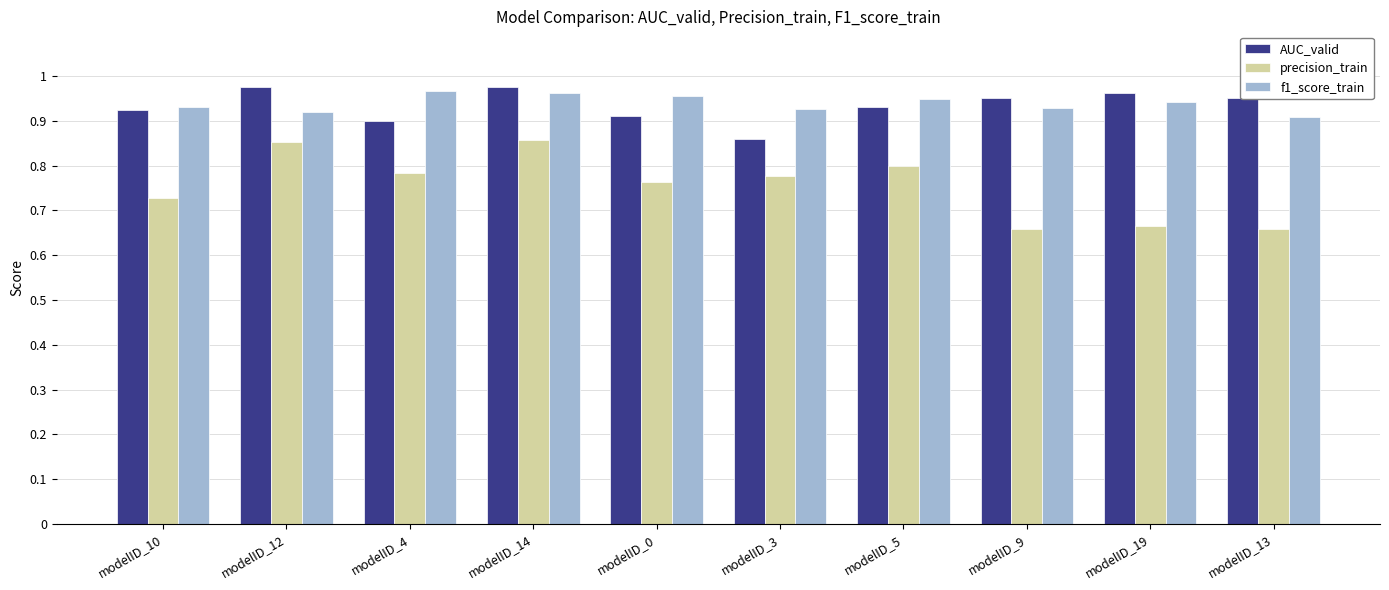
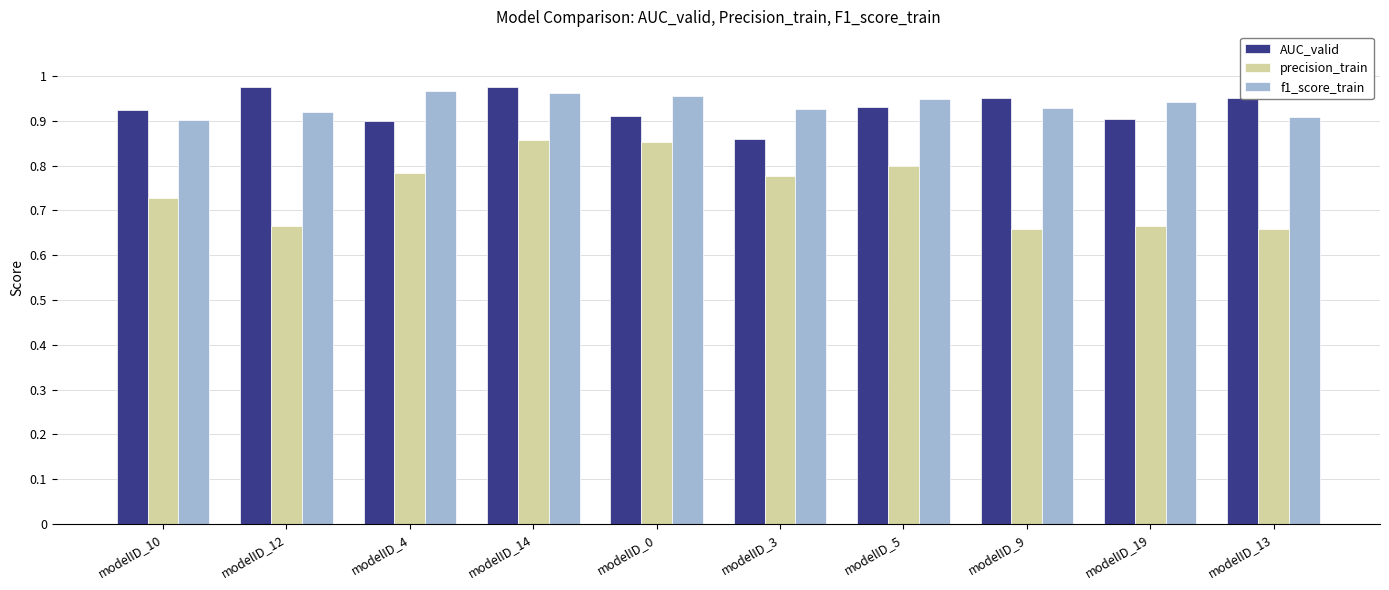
  {
    "AUC_valid": {
      "modelID_10": 0.93,
      "modelID_12": 0.98,
      "modelID_4": 0.90,
      "modelID_14": 0.98,
      "modelID_0": 0.91,
      "modelID_3": 0.86,
      "modelID_5": 0.93,
      "modelID_9": 0.95,
-     "modelID_19": 0.96
+     "modelID_19": 0.91
    },
    "precision_train": {
      "modelID_10": 0.73,
-     "modelID_12": 0.85,
+     "modelID_12": 0.67,
      "modelID_4": 0.78,
      "modelID_14": 0.86,
-     "modelID_0": 0.76,
+     "modelID_0": 0.85,
      "modelID_3": 0.78,
      "modelID_5": 0.80,
      "modelID_9": 0.66,
      "modelID_19": 0.67,
      "modelID_13": 0.66
    },
    "f1_score_train": {
-     "modelID_10": 0.93,
+     "modelID_10": 0.90,
      "modelID_12": 0.92,
      "modelID_4": 0.97,
      "modelID_14": 0.96,
      "modelID_0": 0.96,
      "modelID_3": 0.93,
      "modelID_5": 0.95,
      "modelID_9": 0.93,
      "modelID_19": 0.94,
      "modelID_13": 0.91
    }
  }
